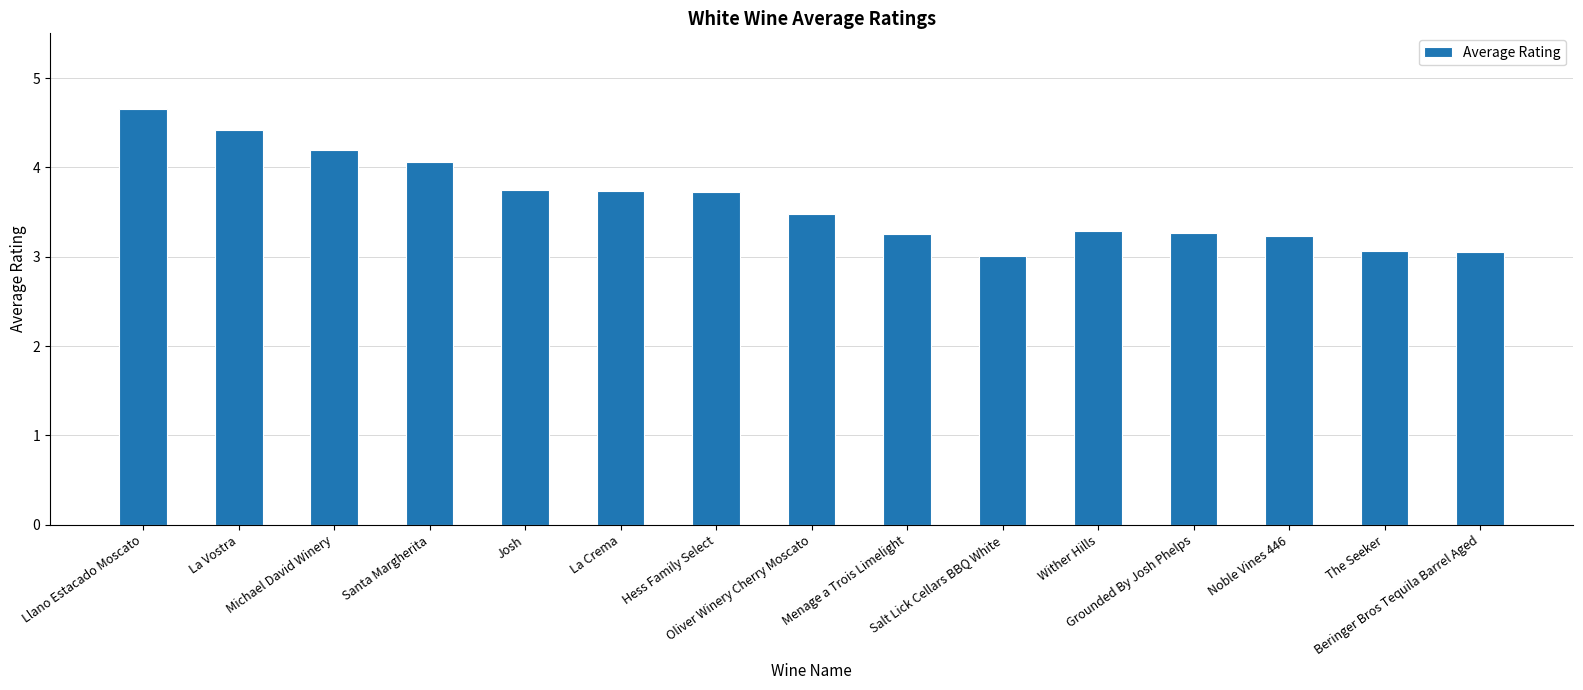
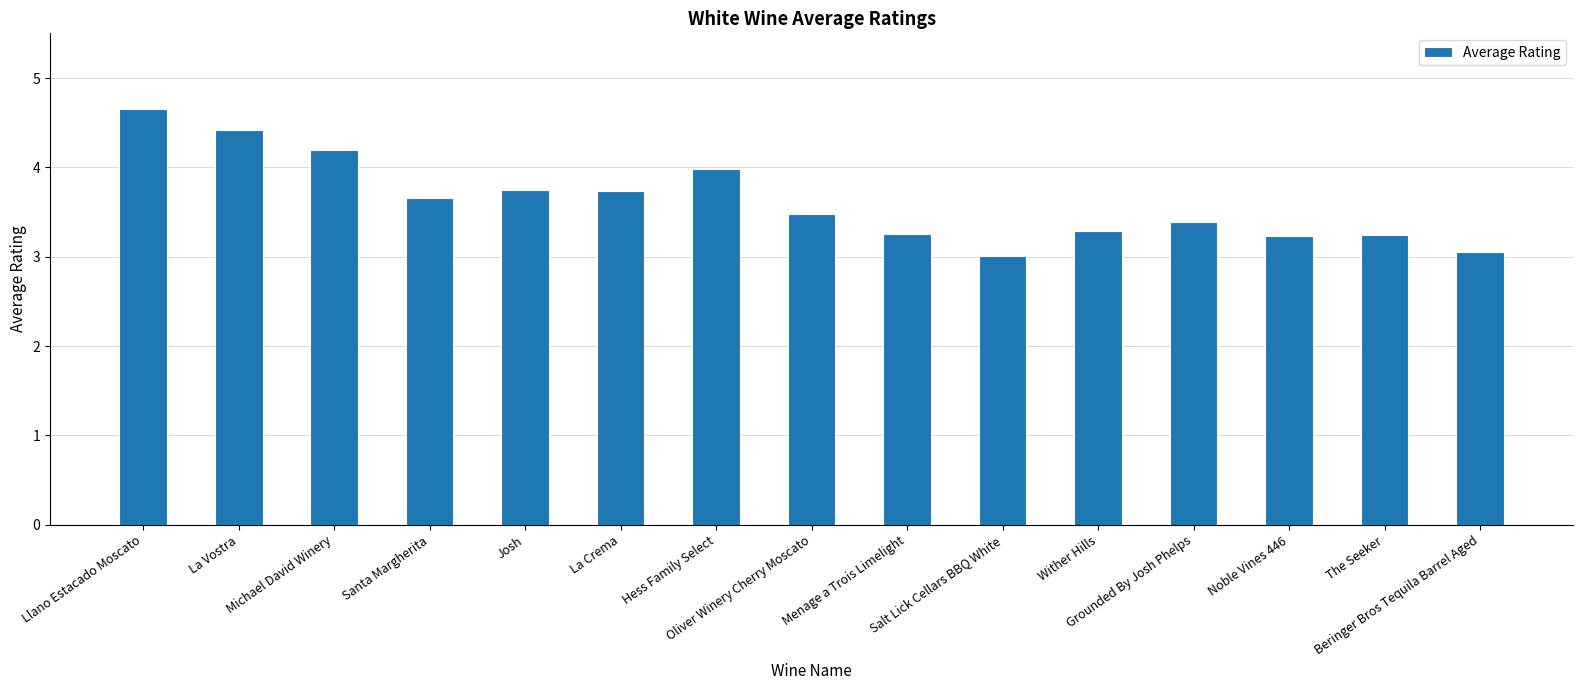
  {
    "Llano Estacado Moscato": 4.6,
    "La Vostra": 4.4,
    "Michael David Winery": 4.2,
-   "Santa Margherita": 4.1,
+   "Santa Margherita": 3.7,
    "Josh": 3.7,
    "La Crema": 3.7,
-   "Hess Family Select": 3.7,
+   "Hess Family Select": 4.0,
    "Oliver Winery Cherry Moscato": 3.5,
    "Menage a Trois Limelight": 3.3,
    "Salt Lick Cellars BBQ White": 3.0,
    "Wither Hills": 3.3,
-   "Grounded By Josh Phelps": 3.3,
+   "Grounded By Josh Phelps": 3.4,
    "Noble Vines 446": 3.2,
-   "The Seeker": 3.1,
+   "The Seeker": 3.2,
    "Beringer Bros Tequila Barrel Aged": 3.1
  }
